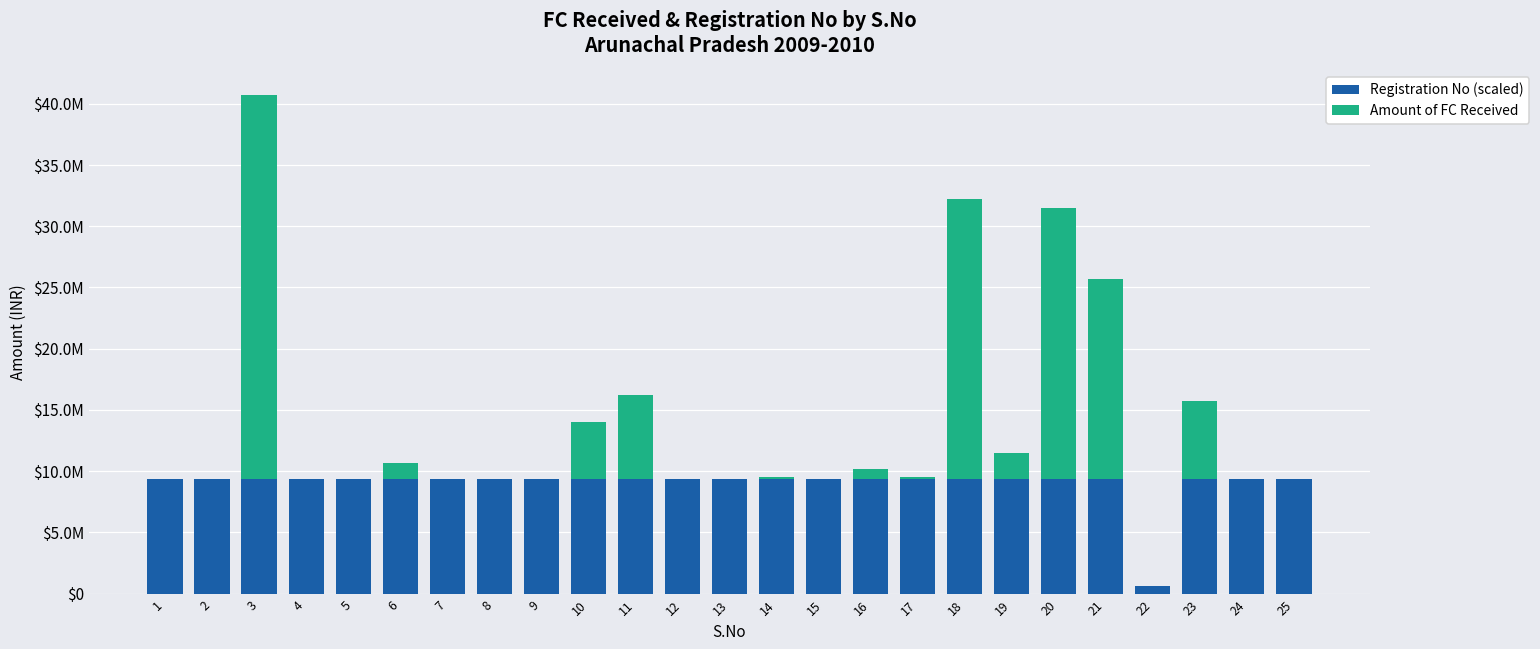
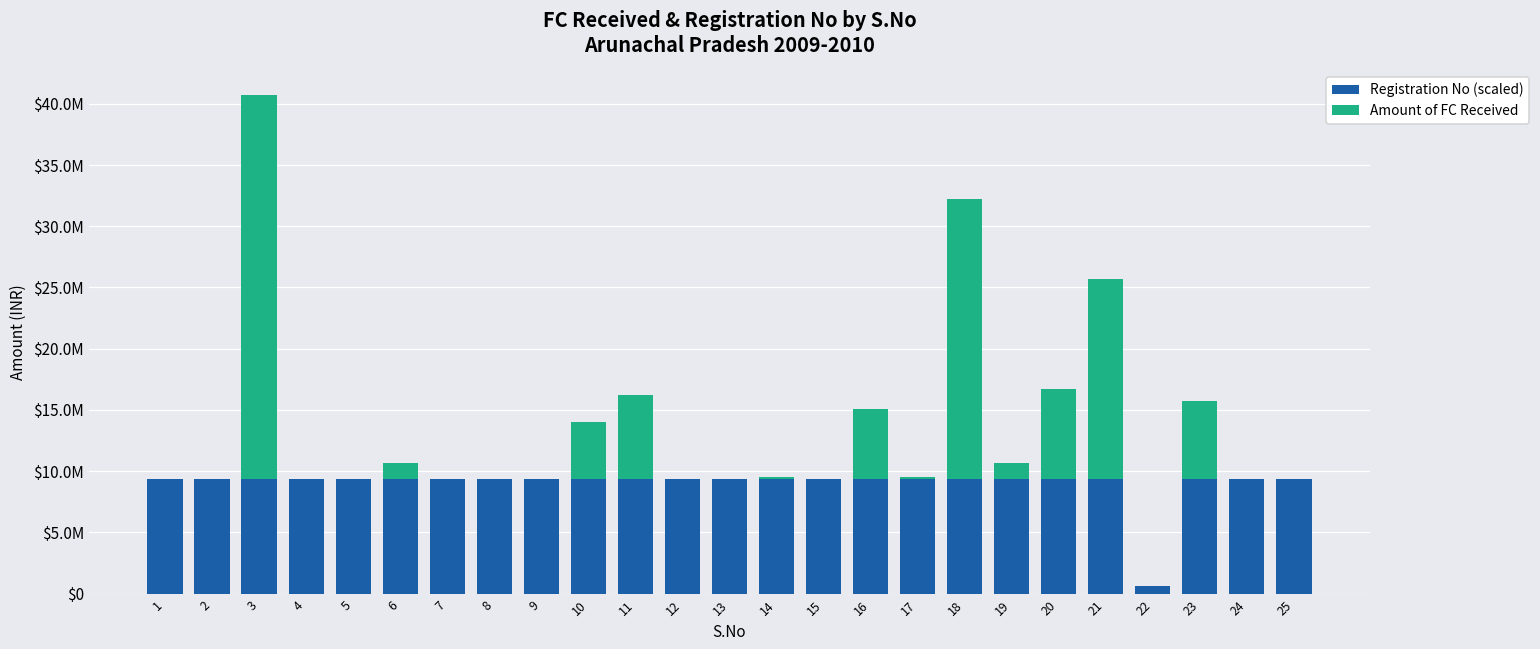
  {
    "Registration No (scaled)": {
      "1": "$9400000",
      "2": "$9400000",
      "3": "$9400000",
      "4": "$9400000",
      "5": "$9400000",
      "6": "$9400000",
      "7": "$9400000",
      "8": "$9400000",
      "9": "$9400000",
      "10": "$9400000",
      "11": "$9400000",
      "12": "$9400000",
      "13": "$9400000",
      "14": "$9400000",
      "15": "$9400000",
      "16": "$9400000",
      "17": "$9400000",
      "18": "$9400000",
      "19": "$9400000",
      "20": "$9400000",
      "21": "$9400000",
      "22": "$600000",
      "23": "$9400000",
      "24": "$9400000",
      "25": "$9400000"
    },
    "Amount of FC Received": {
      "1": "$0",
      "2": "$0",
      "3": "$31300000",
      "4": "$0",
      "5": "$0",
      "6": "$1300000",
      "7": "$0",
      "8": "$0",
      "9": "$0",
      "10": "$4600000",
      "11": "$6800000",
      "12": "$0",
      "13": "$0",
      "15": "$0",
-     "16": "$800000",
+     "16": "$5700000",
      "18": "$22900000",
-     "19": "$2100000",
-     "20": "$22100000",
+     "19": "$1300000",
+     "20": "$7300000",
      "21": "$16300000",
      "22": "$0",
      "23": "$6400000",
      "24": "$0",
      "25": "$0"
    }
  }
